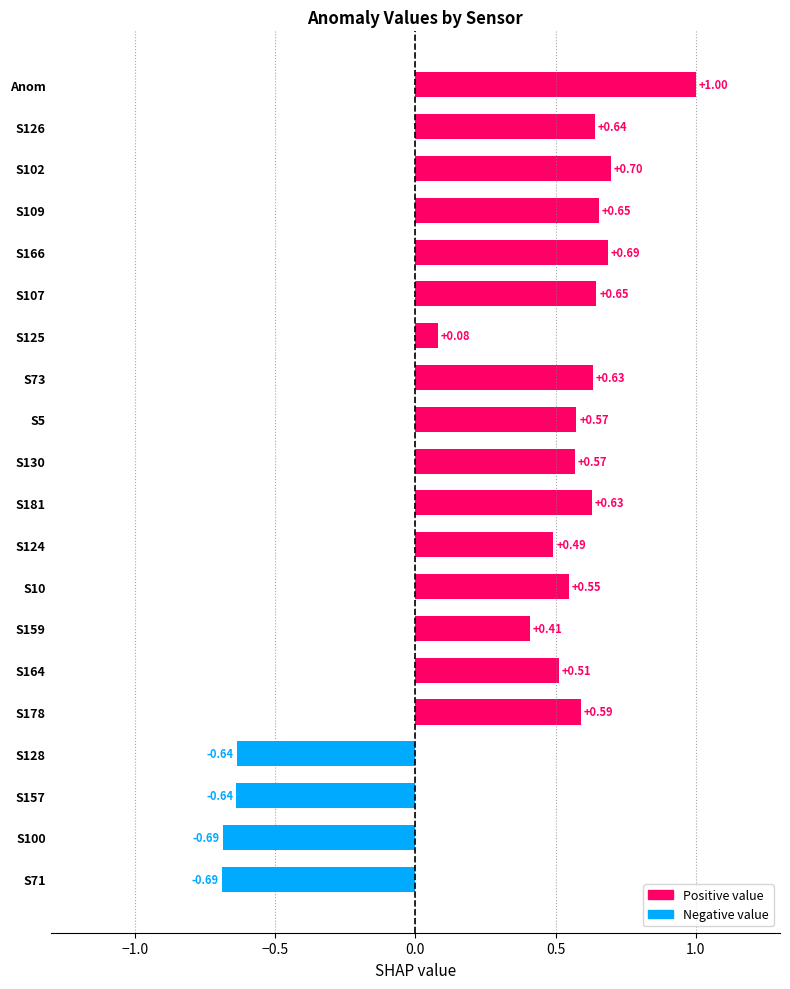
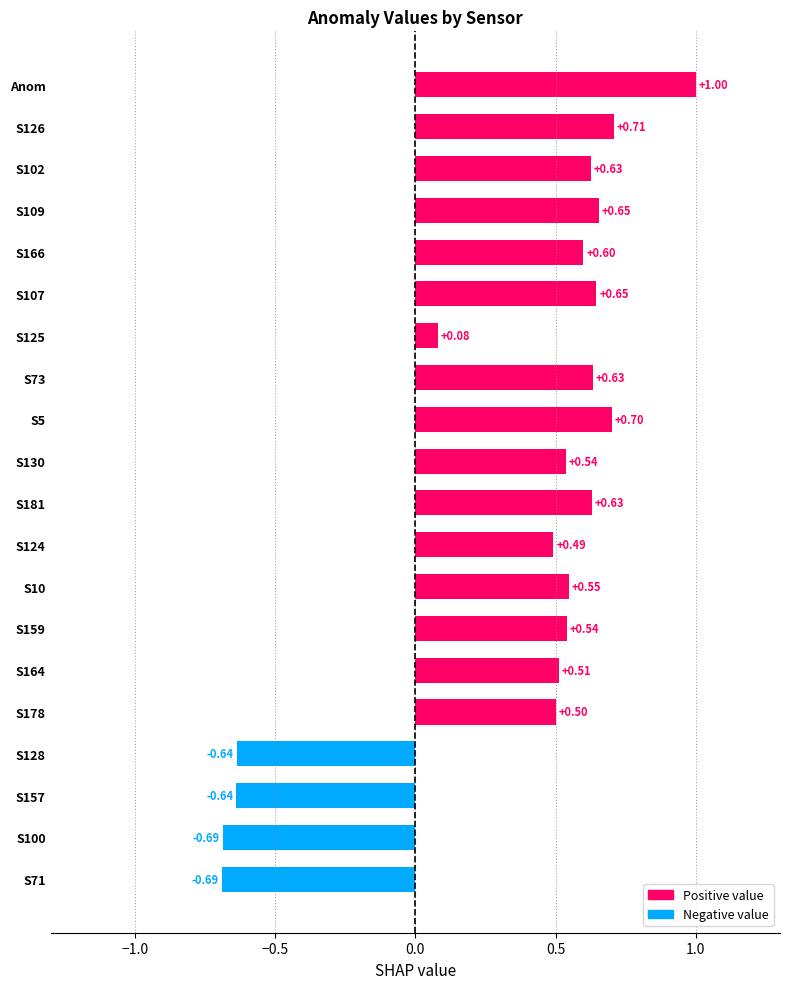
  {
    "Anom": "+1.00",
-   "S126": "+0.64",
-   "S102": "+0.70",
+   "S126": "+0.71",
+   "S102": "+0.63",
    "S109": "+0.65",
-   "S166": "+0.69",
+   "S166": "+0.60",
    "S107": "+0.65",
    "S125": "+0.08",
    "S73": "+0.63",
-   "S5": "+0.57",
-   "S130": "+0.57",
+   "S5": "+0.70",
+   "S130": "+0.54",
    "S181": "+0.63",
    "S124": "+0.49",
    "S10": "+0.55",
-   "S159": "+0.41",
+   "S159": "+0.54",
    "S164": "+0.51",
-   "S178": "+0.59",
+   "S178": "+0.50",
    "S128": "-0.64",
    "S157": "-0.64",
    "S100": "-0.69",
    "S71": "-0.69"
  }
